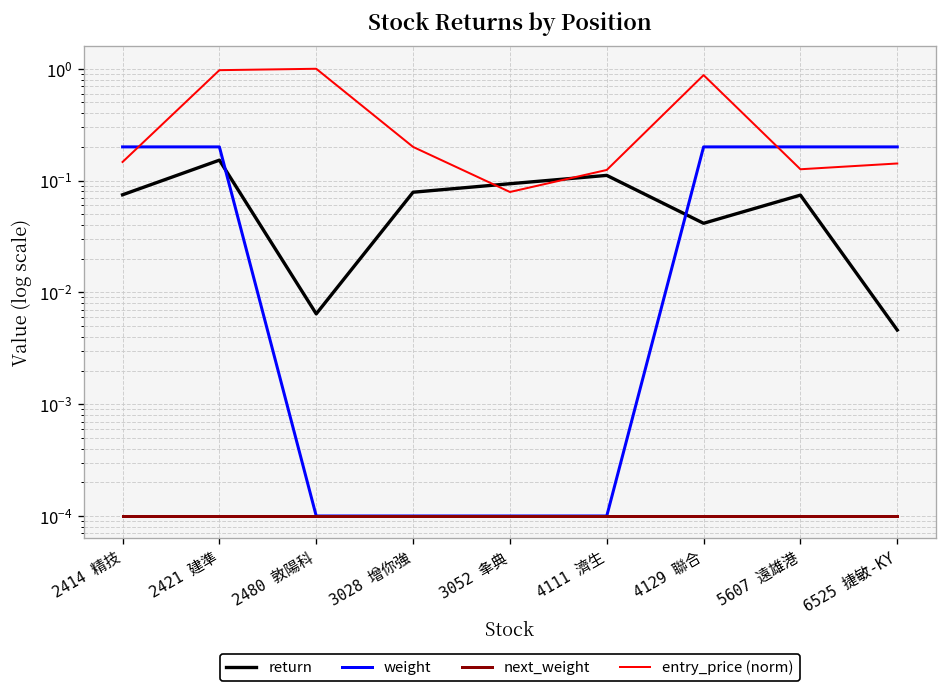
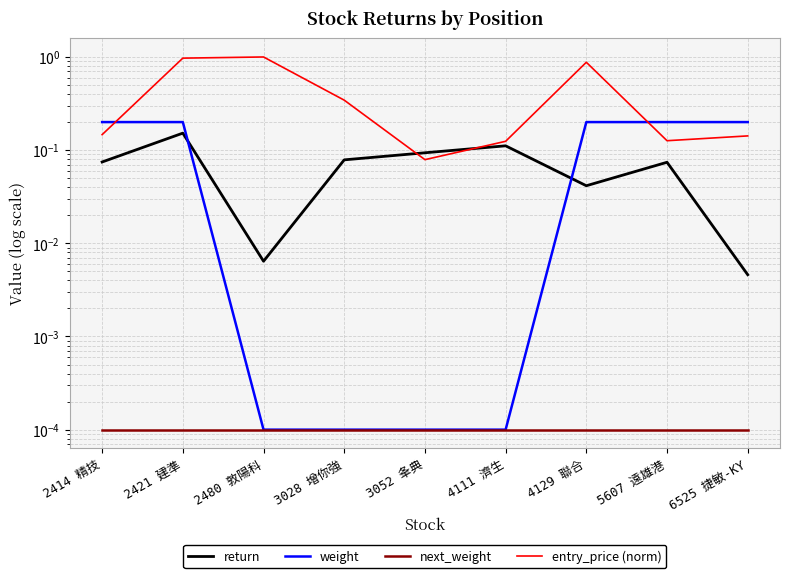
  {
    "return": {
      "2414 精技": 0.07,
      "2421 建準": 0.15,
      "2480 敦陽科": 0.006,
      "3028 增你強": 0.08,
      "3052 夆典": 0.09,
      "4111 濟生": 0.11,
      "4129 聯合": 0.04,
      "5607 遠雄港": 0.07,
      "6525 捷敏-KY": 0.005
    },
    "weight": {
      "2414 精技": 0.20,
      "2421 建準": 0.20,
      "4129 聯合": 0.20,
      "5607 遠雄港": 0.20,
      "6525 捷敏-KY": 0.20
    },
    "next_weight": {
      "2414 精技": 0.00010,
      "2421 建準": 0.00010,
      "4129 聯合": 0.00010,
      "5607 遠雄港": 0.00010,
      "6525 捷敏-KY": 0.00010
    },
    "entry_price (norm)": {
      "2414 精技": 0.15,
      "2421 建準": 1.0,
      "2480 敦陽科": 1.0,
-     "3028 增你強": 0.20,
+     "3028 增你強": 0.34,
      "3052 夆典": 0.08,
      "4111 濟生": 0.12,
      "4129 聯合": 0.9,
      "5607 遠雄港": 0.13,
      "6525 捷敏-KY": 0.14
    }
  }
